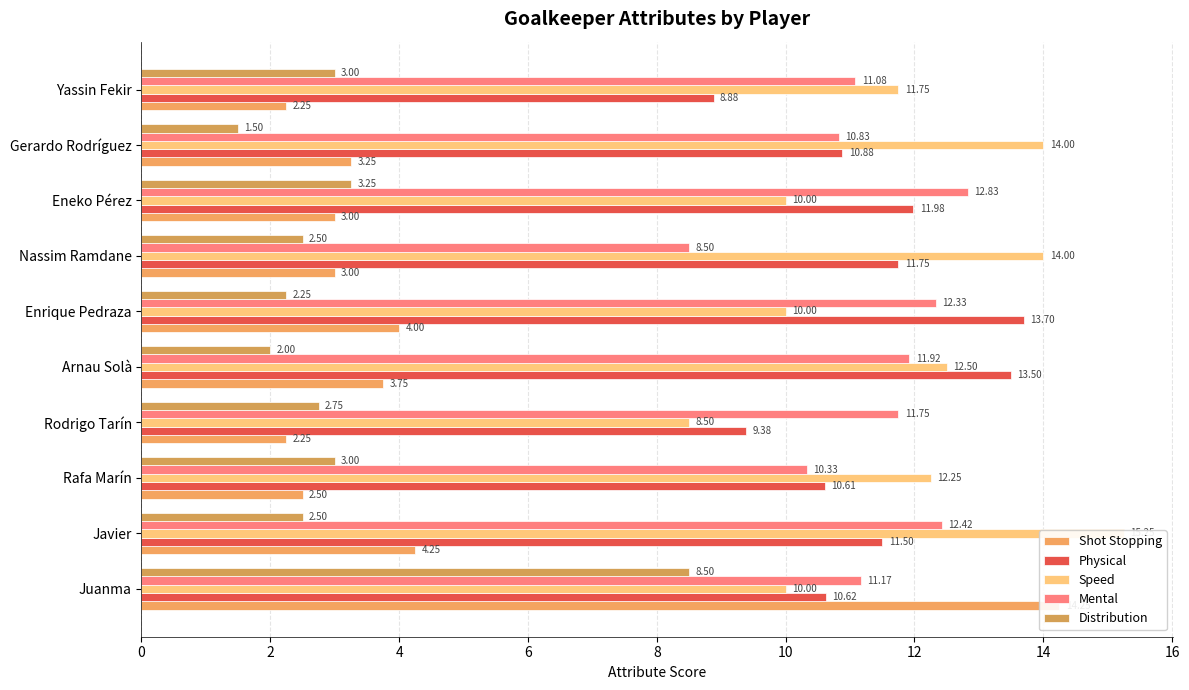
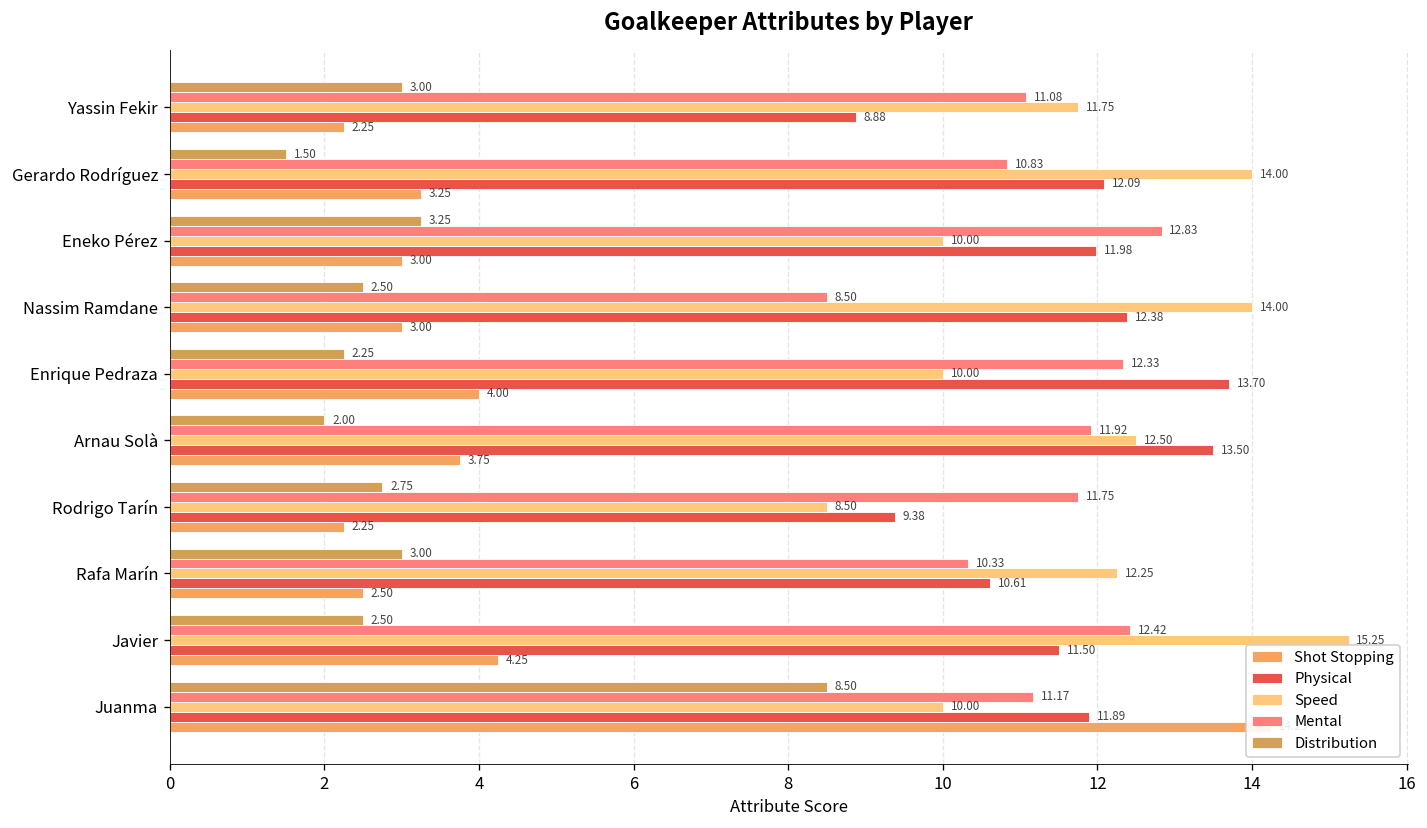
  {
    "Physical": {
      "Yassin Fekir": 8.88,
-     "Gerardo Rodríguez": 10.88,
+     "Gerardo Rodríguez": 12.09,
      "Eneko Pérez": 11.98,
-     "Nassim Ramdane": 11.75,
+     "Nassim Ramdane": 12.38,
      "Enrique Pedraza": 13.70,
      "Arnau Solà": 13.50,
      "Rodrigo Tarín": 9.38,
      "Rafa Marín": 10.61,
      "Javier": 11.50,
-     "Juanma": 10.62
+     "Juanma": 11.89
    }
  }
